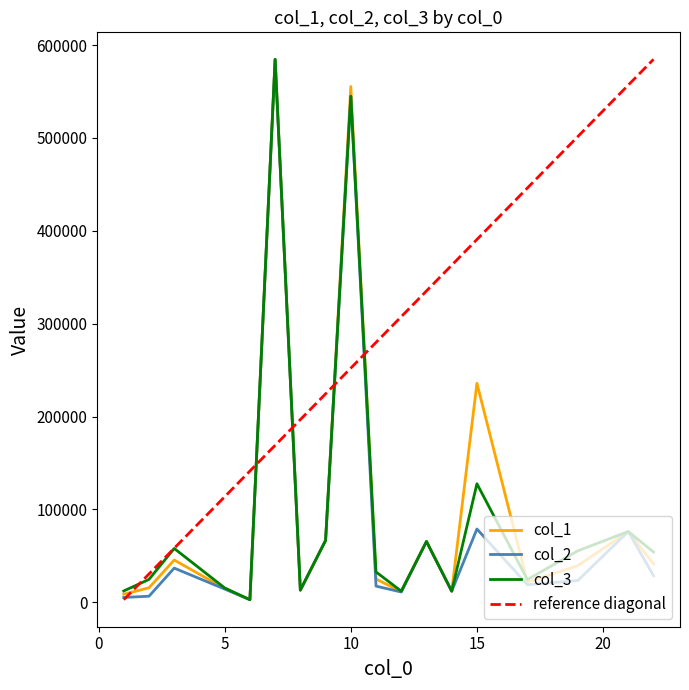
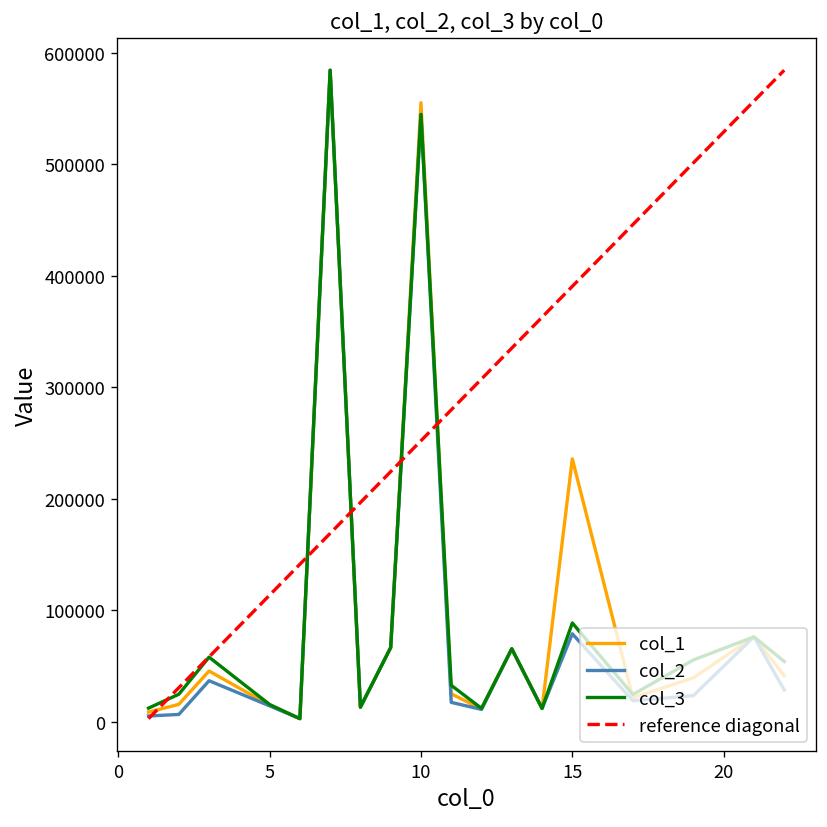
  {
    "col_1": {
      "10": 560000,
      "15": 240000
    },
    "col_2": {
      "15": 80000
    },
    "col_3": {
-     "15": 130000
+     "15": 90000
    }
  }
